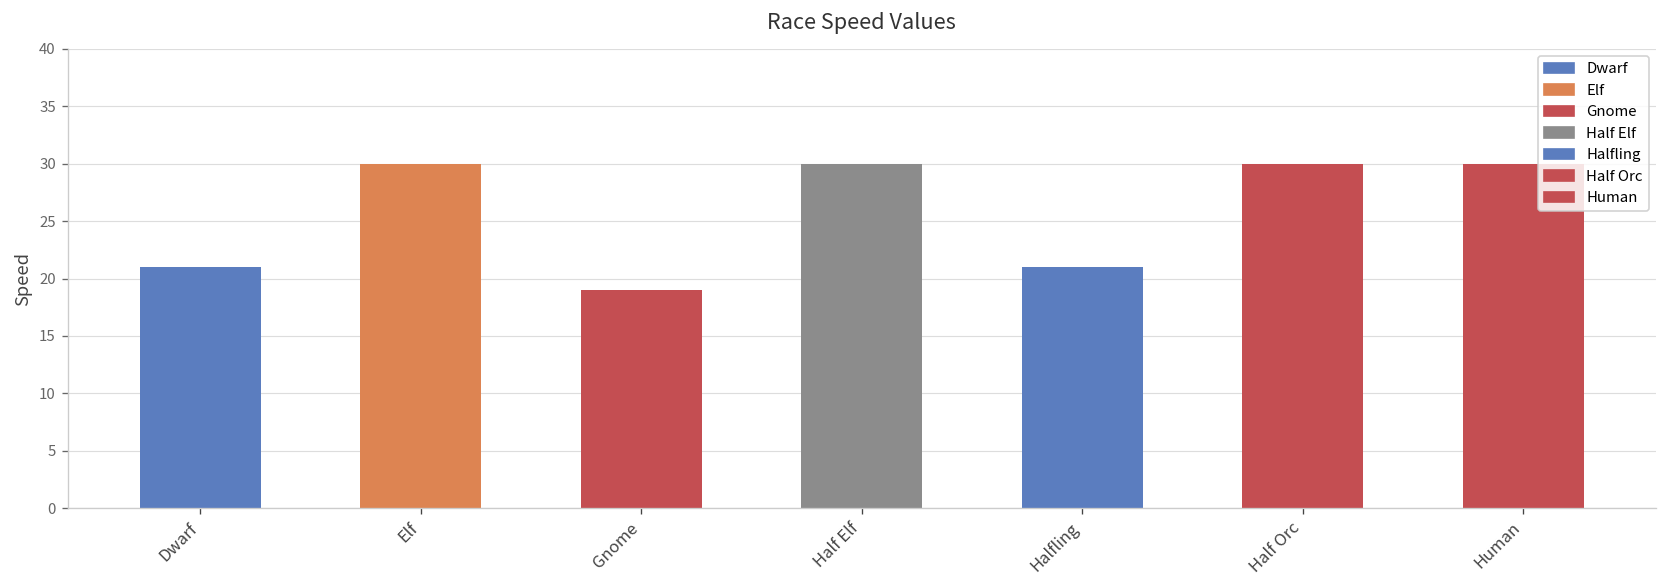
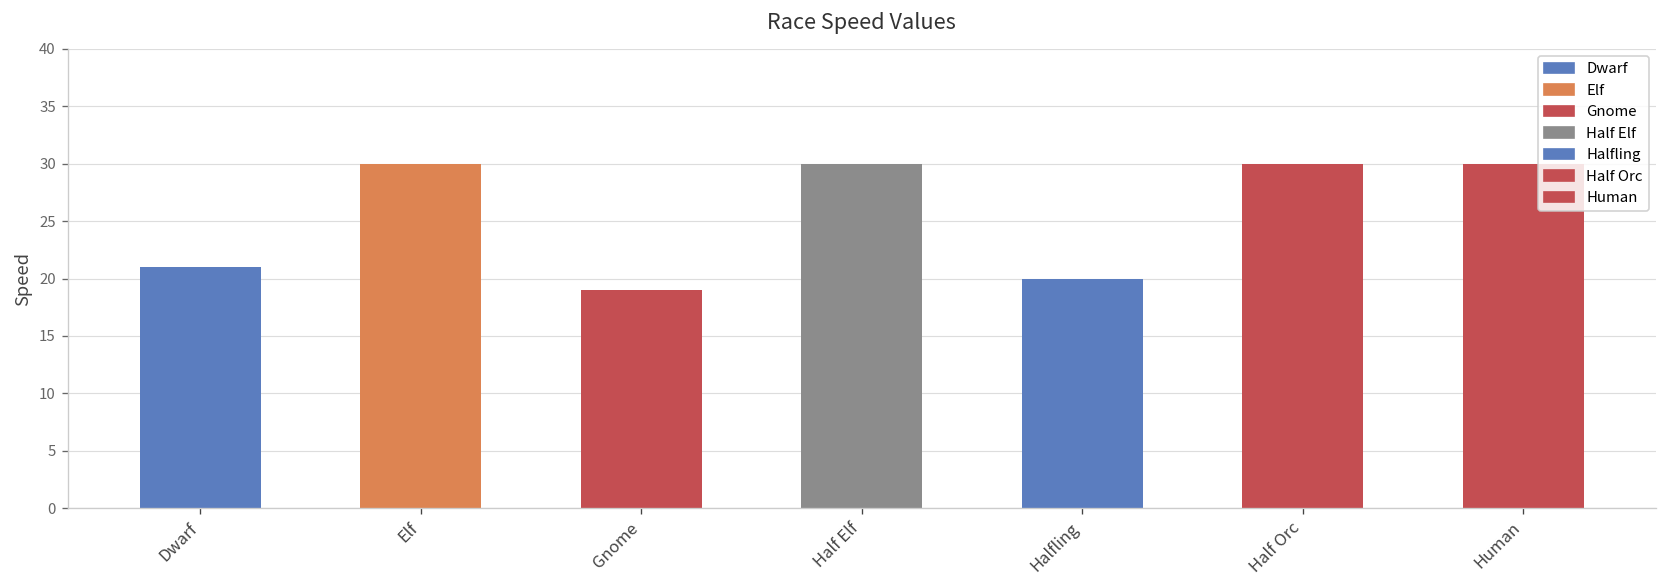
  {
    "Dwarf": 21,
    "Elf": 30,
    "Gnome": 19,
    "Half Elf": 30,
-   "Halfling": 21,
+   "Halfling": 20,
    "Half Orc": 30,
    "Human": 30
  }
